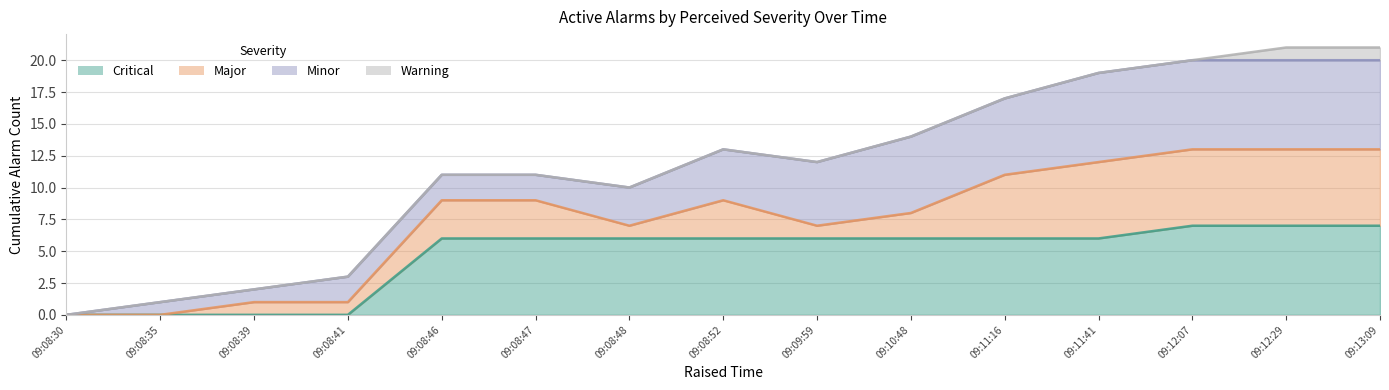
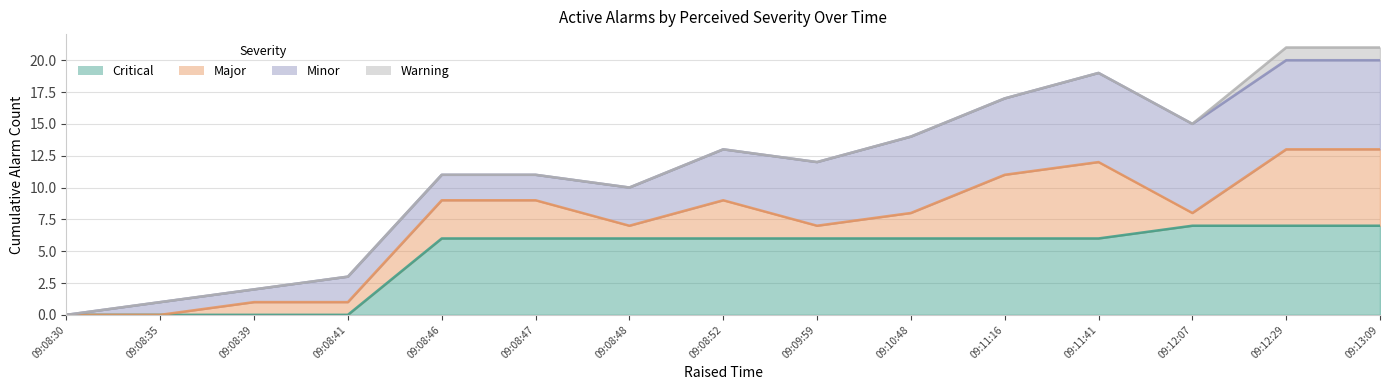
  {
    "Critical": {
      "09:08:39": 0,
      "09:08:41": 0,
      "09:08:46": 6,
      "09:08:47": 6,
      "09:08:48": 6,
      "09:08:52": 6,
      "09:09:59": 6,
      "09:10:48": 6,
      "09:11:16": 6,
      "09:11:41": 6,
      "09:12:07": 7,
      "09:12:29": 7,
      "09:13:09": 7
    },
    "Major": {
      "09:08:39": 1,
      "09:08:41": 1,
      "09:08:46": 3,
      "09:08:47": 3,
      "09:08:48": 1,
      "09:08:52": 3,
      "09:09:59": 1,
      "09:10:48": 2,
      "09:11:16": 5,
      "09:11:41": 6,
-     "09:12:07": 6,
+     "09:12:07": 1,
      "09:12:29": 6,
      "09:13:09": 6
    }
  }
